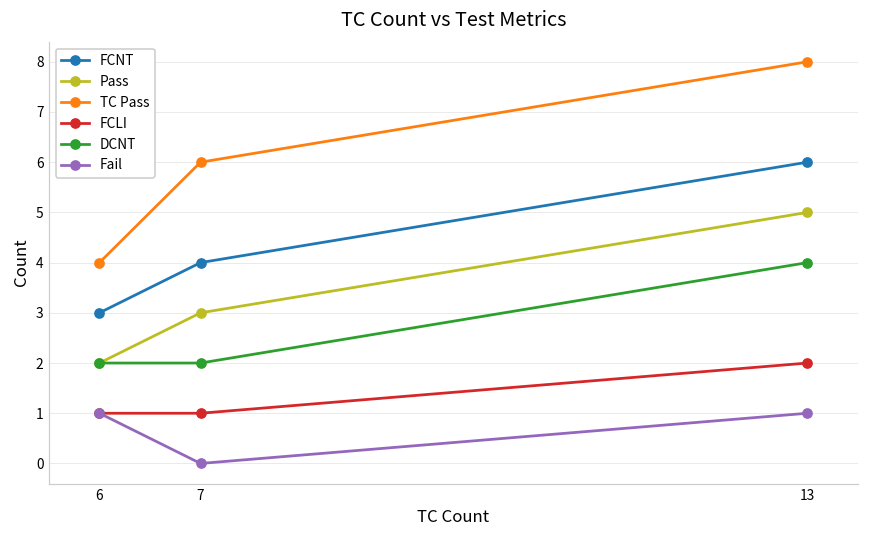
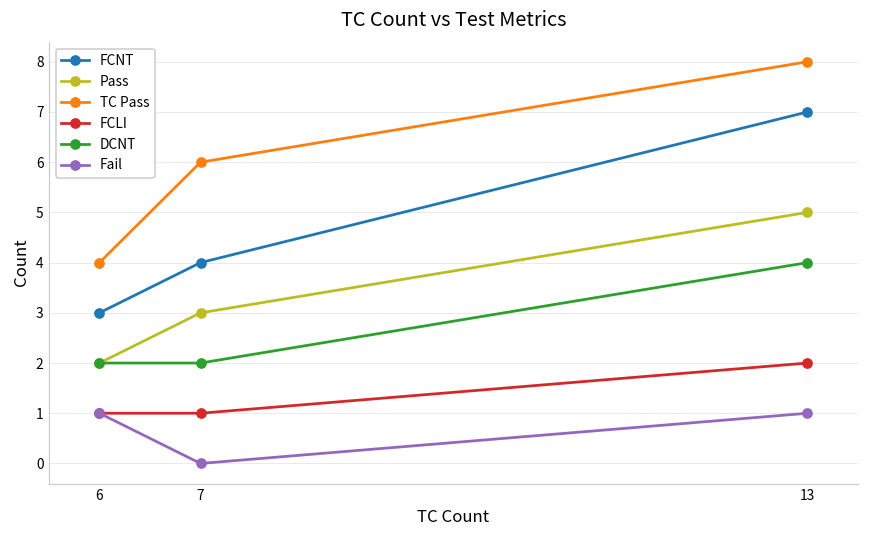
  {
    "FCNT": {
      "6": 3,
      "7": 4,
-     "13": 6
+     "13": 7
    },
    "Pass": {
      "7": 3,
      "13": 5
    },
    "TC Pass": {
      "6": 4,
      "7": 6,
      "13": 8
    },
    "FCLI": {
      "7": 1,
      "13": 2
    },
    "DCNT": {
      "7": 2,
      "13": 4
    },
    "Fail": {
      "7": 0,
      "13": 1
    }
  }
